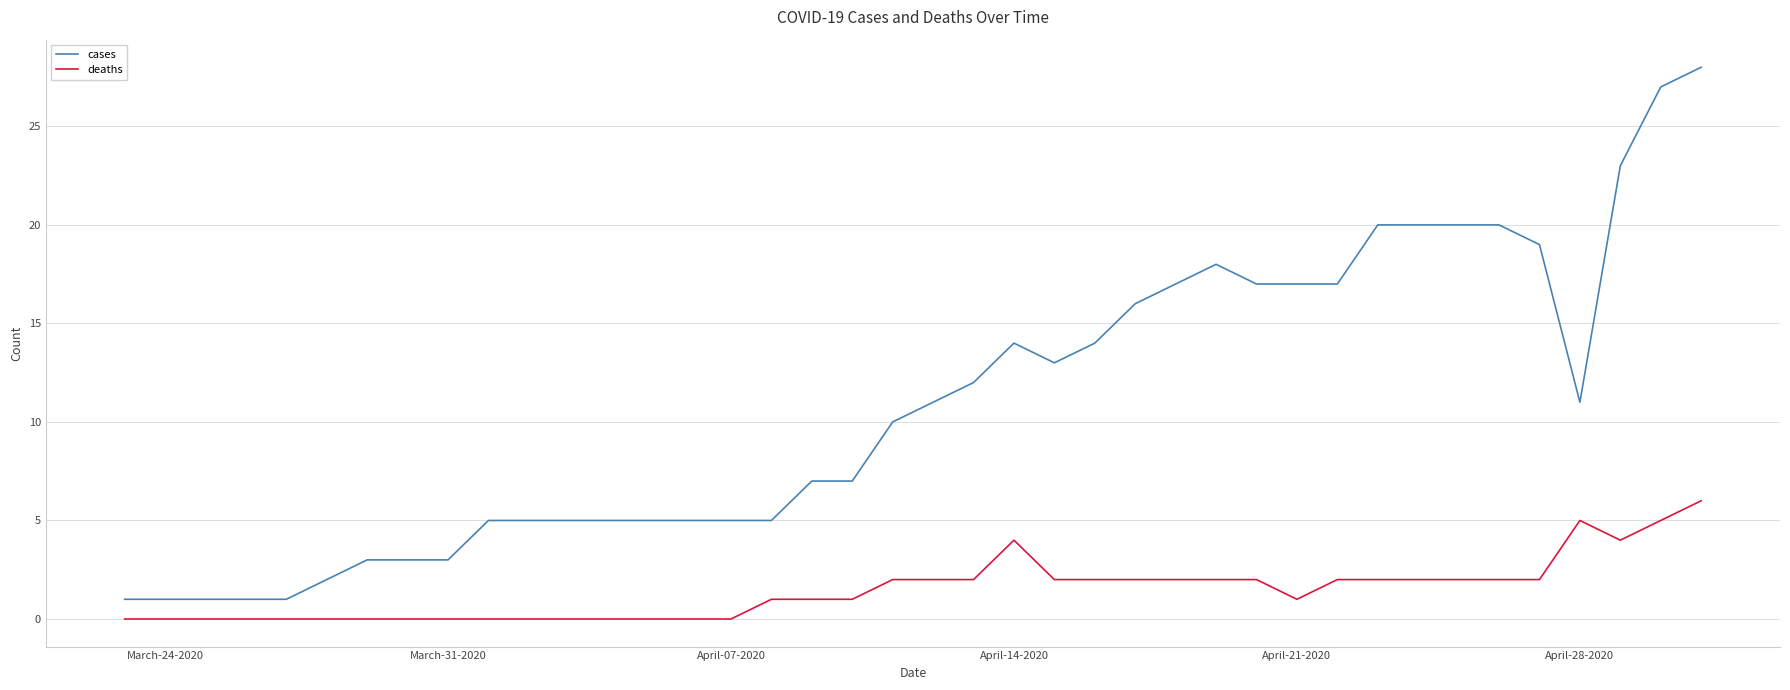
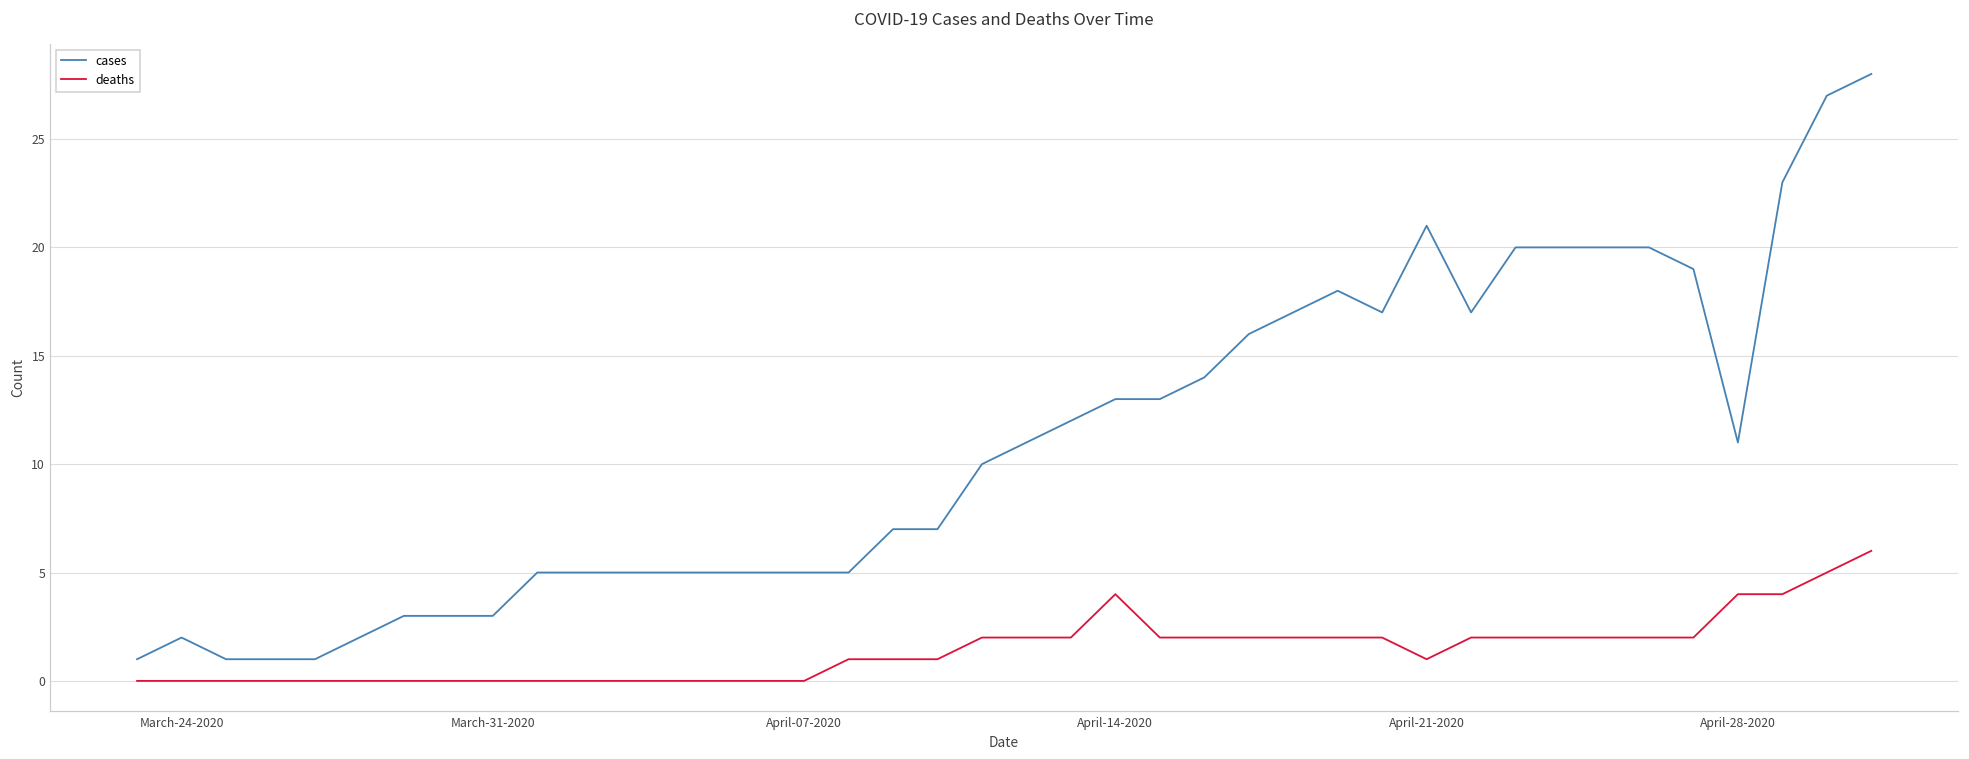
  {
    "cases": {
-     "March-24-2020": 1,
+     "March-24-2020": 2,
      "March-31-2020": 3,
      "April-07-2020": 5,
-     "April-14-2020": 14,
-     "April-21-2020": 17,
+     "April-14-2020": 13,
+     "April-21-2020": 21,
      "April-28-2020": 11
    },
    "deaths": {
      "March-24-2020": 0,
      "March-31-2020": 0,
      "April-07-2020": 0,
      "April-14-2020": 4,
      "April-21-2020": 1,
-     "April-28-2020": 5
+     "April-28-2020": 4
    }
  }
